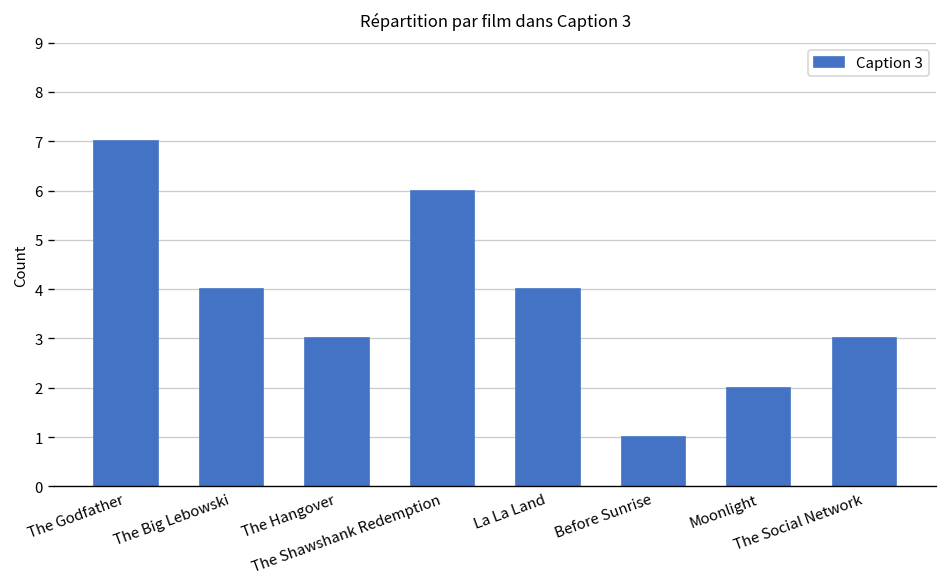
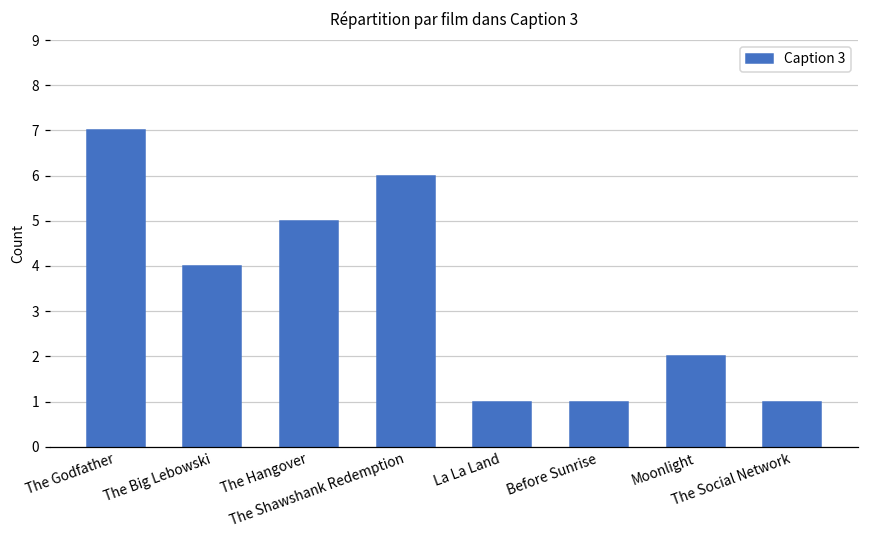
  {
    "The Godfather": 7,
    "The Big Lebowski": 4,
-   "The Hangover": 3,
+   "The Hangover": 5,
    "The Shawshank Redemption": 6,
-   "La La Land": 4,
+   "La La Land": 1,
    "Before Sunrise": 1,
    "Moonlight": 2,
-   "The Social Network": 3
+   "The Social Network": 1
  }
